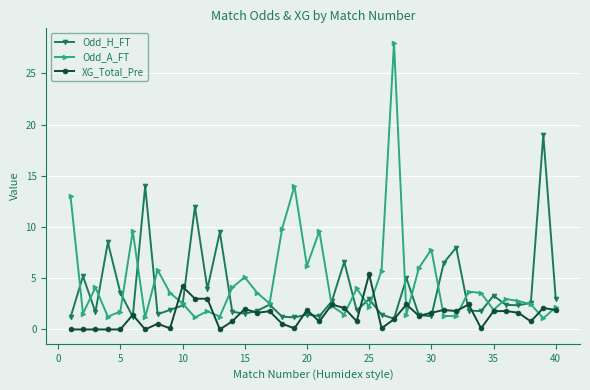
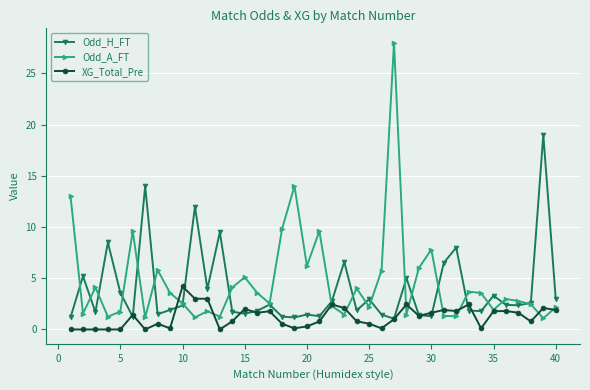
  {
    "XG_Total_Pre": {
      "5": 0.0,
      "10": 4.2,
      "15": 2.0,
-     "20": 1.9,
-     "25": 5.4,
+     "20": 0.3,
+     "25": 0.6,
      "30": 1.6,
      "40": 1.9
    }
  }
